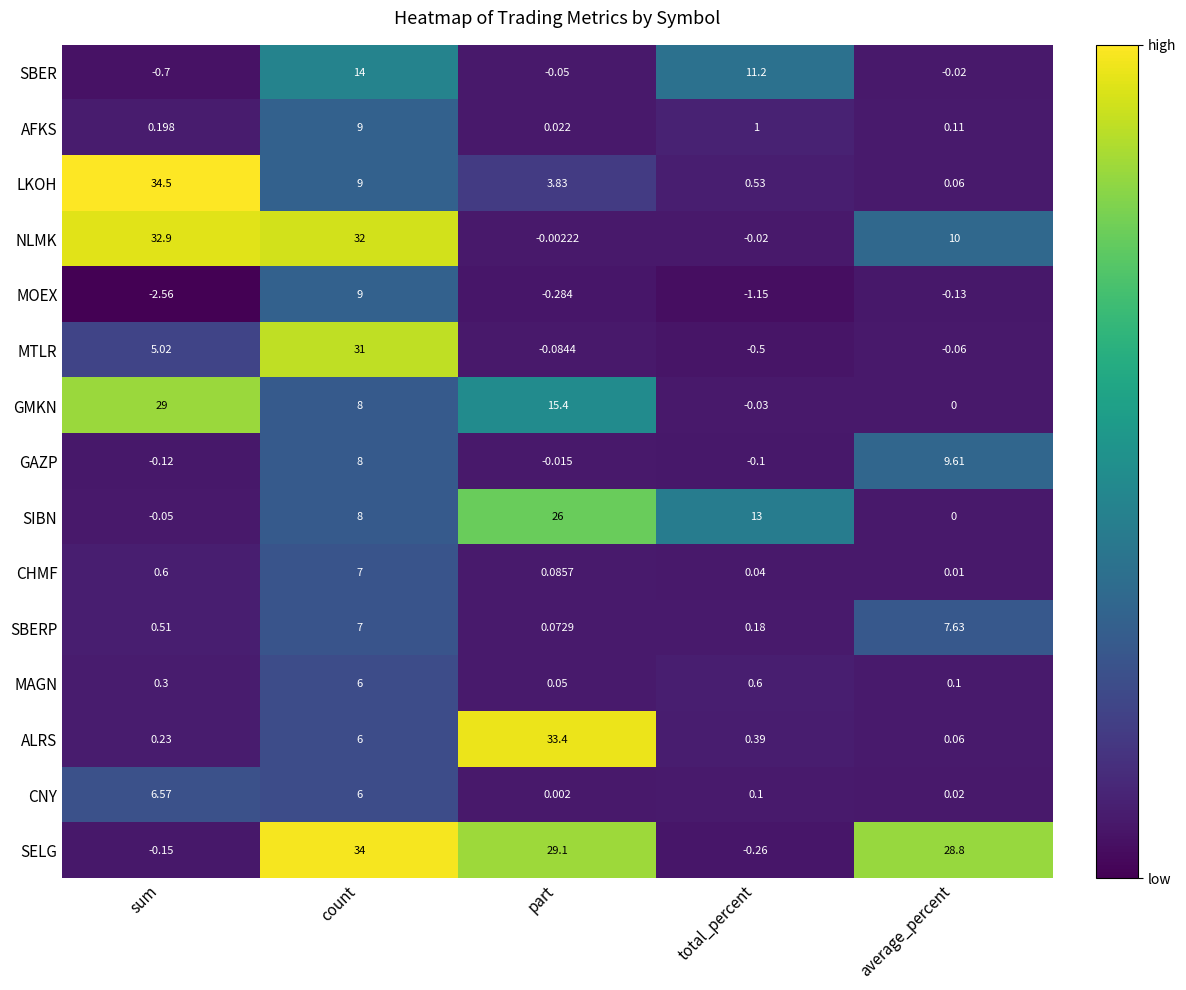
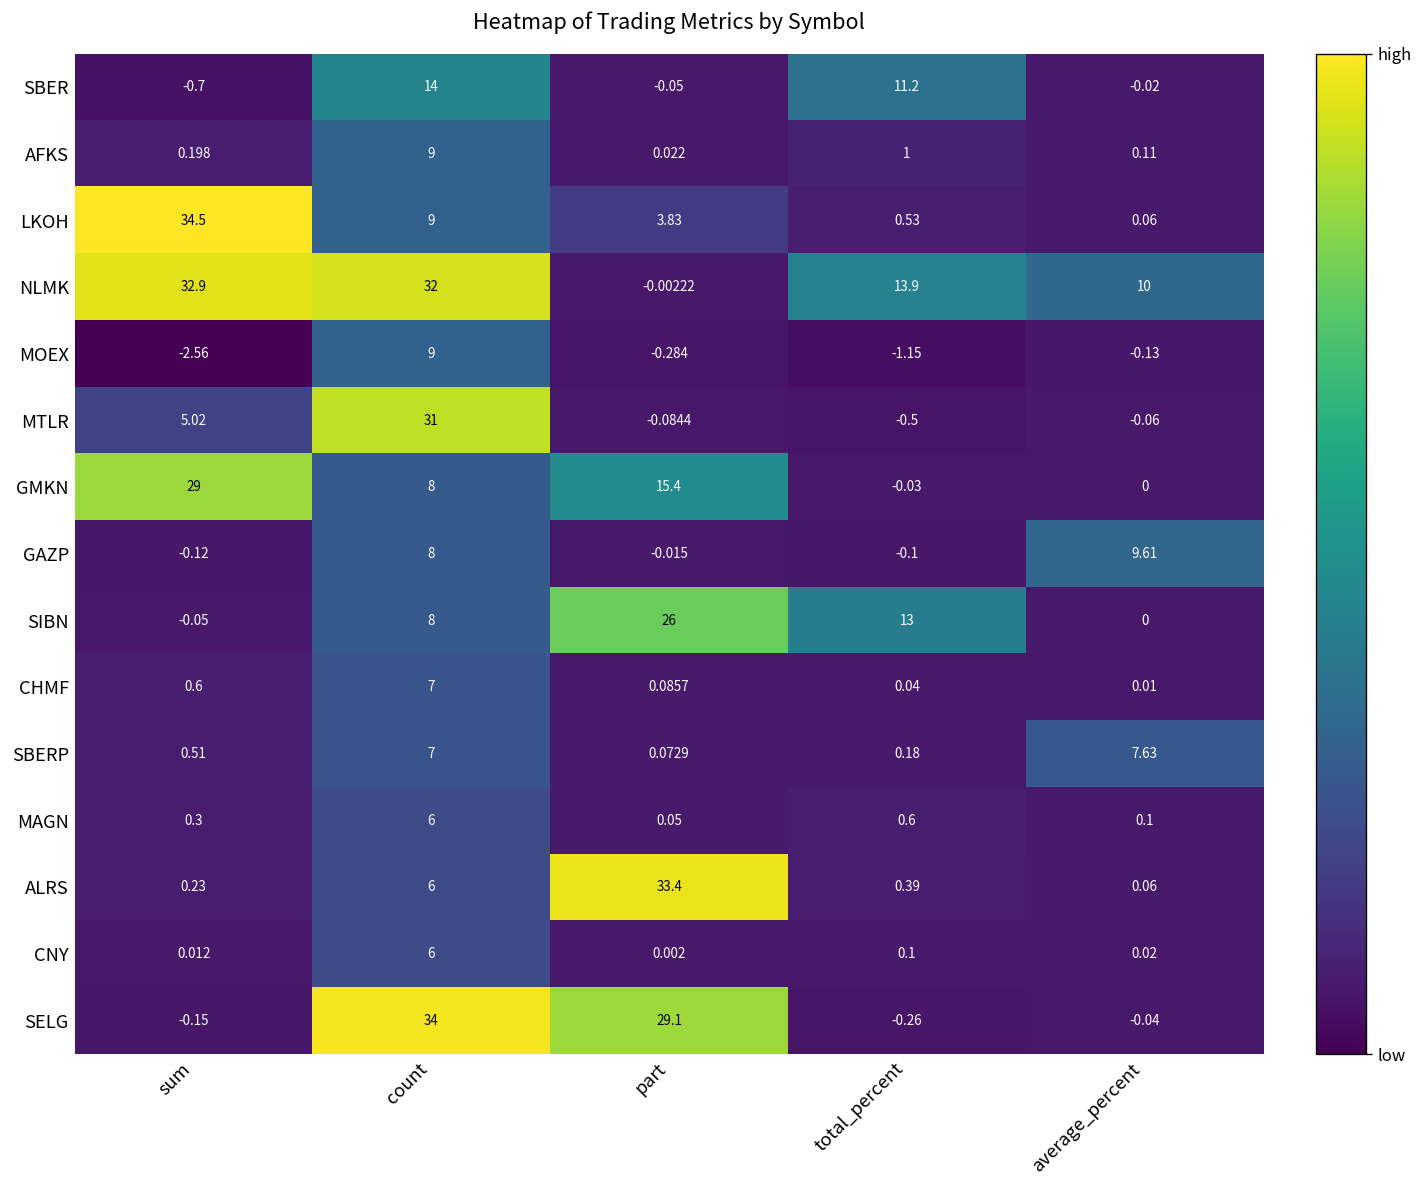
  {
    "SBER": {
      "sum": -0.7,
      "count": 14,
      "part": -0.05,
      "total_percent": 11.2,
      "average_percent": -0.02
    },
    "AFKS": {
      "sum": 0.198,
      "count": 9,
      "part": 0.022,
      "total_percent": 1,
      "average_percent": 0.11
    },
    "LKOH": {
      "sum": 34.5,
      "count": 9,
      "part": 3.83,
      "total_percent": 0.53,
      "average_percent": 0.06
    },
    "NLMK": {
      "sum": 32.9,
      "count": 32,
      "part": -0.00222,
-     "total_percent": -0.02,
+     "total_percent": 13.9,
      "average_percent": 10
    },
    "MOEX": {
      "sum": -2.56,
      "count": 9,
      "part": -0.284,
      "total_percent": -1.15,
      "average_percent": -0.13
    },
    "MTLR": {
      "sum": 5.02,
      "count": 31,
      "part": -0.0844,
      "total_percent": -0.5,
      "average_percent": -0.06
    },
    "GMKN": {
      "sum": 29,
      "count": 8,
      "part": 15.4,
      "total_percent": -0.03,
      "average_percent": 0
    },
    "GAZP": {
      "sum": -0.12,
      "count": 8,
      "part": -0.015,
      "total_percent": -0.1,
      "average_percent": 9.61
    },
    "SIBN": {
      "sum": -0.05,
      "count": 8,
      "part": 26,
      "total_percent": 13,
      "average_percent": 0
    },
    "CHMF": {
      "sum": 0.6,
      "count": 7,
      "part": 0.0857,
      "total_percent": 0.04,
      "average_percent": 0.01
    },
    "SBERP": {
      "sum": 0.51,
      "count": 7,
      "part": 0.0729,
      "total_percent": 0.18,
      "average_percent": 7.63
    },
    "MAGN": {
      "sum": 0.3,
      "count": 6,
      "part": 0.05,
      "total_percent": 0.6,
      "average_percent": 0.1
    },
    "ALRS": {
      "sum": 0.23,
      "count": 6,
      "part": 33.4,
      "total_percent": 0.39,
      "average_percent": 0.06
    },
    "CNY": {
-     "sum": 6.57,
+     "sum": 0.012,
      "count": 6,
      "part": 0.002,
      "total_percent": 0.1,
      "average_percent": 0.02
    },
    "SELG": {
      "sum": -0.15,
      "count": 34,
      "part": 29.1,
      "total_percent": -0.26,
-     "average_percent": 28.8
+     "average_percent": -0.04
    }
  }
